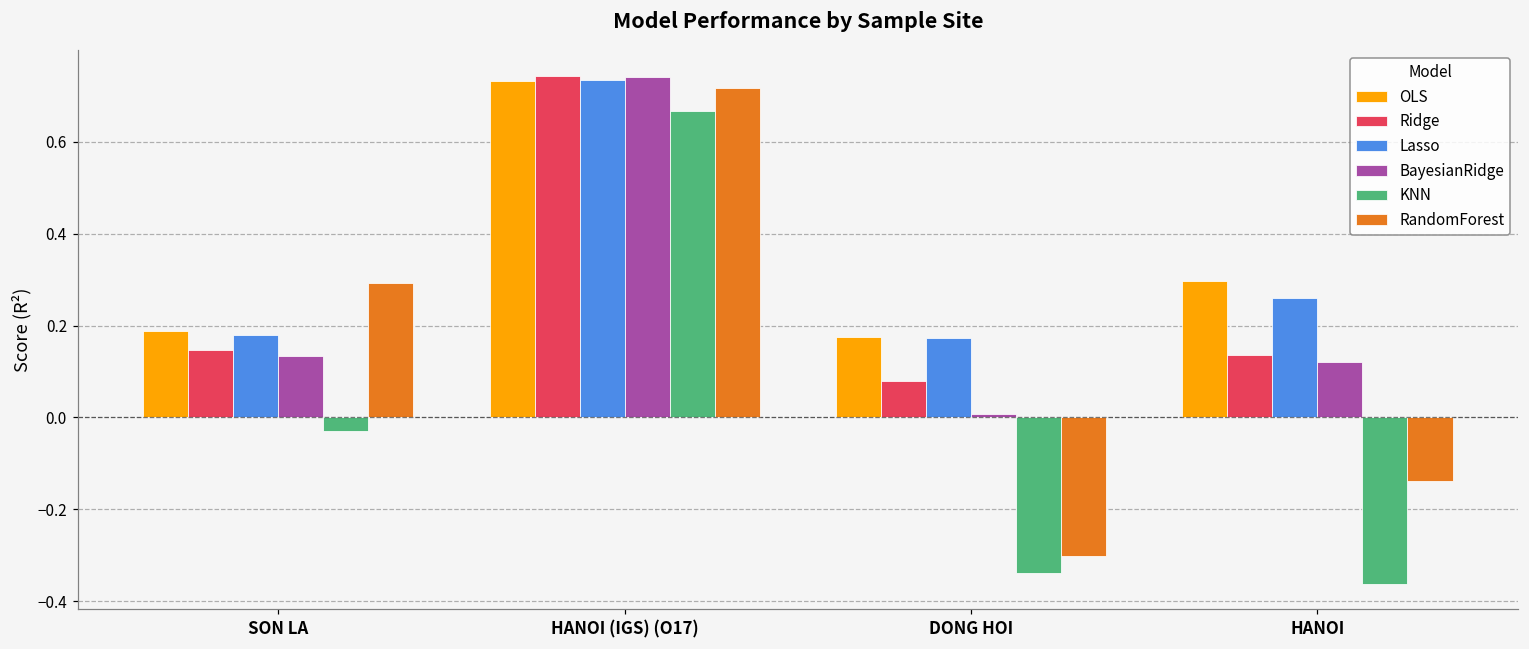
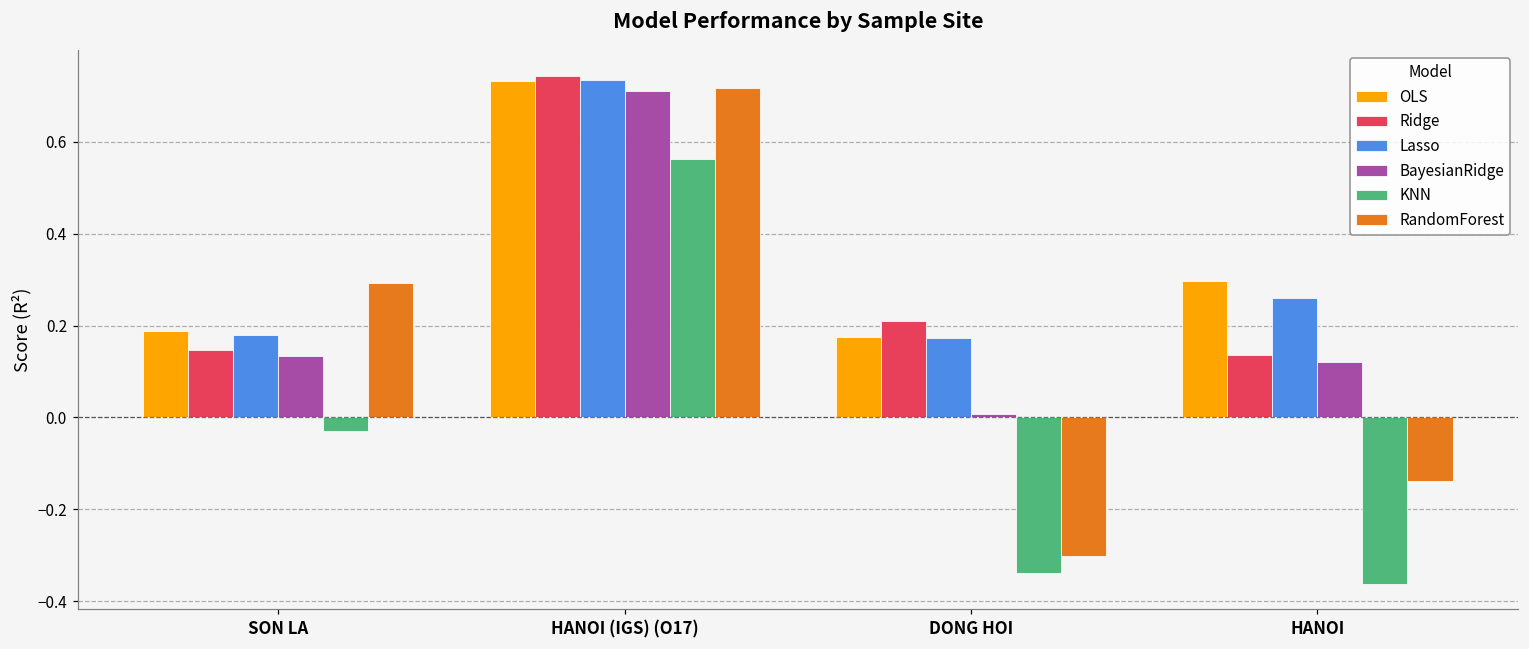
  {
    "Ridge": {
      "SON LA": 0.15,
      "HANOI (IGS) (O17)": 0.74,
-     "DONG HOI": 0.08,
+     "DONG HOI": 0.21,
      "HANOI": 0.13
    },
    "Lasso": {
      "SON LA": 0.18,
      "HANOI (IGS) (O17)": 0.73,
      "DONG HOI": 0.17,
      "HANOI": 0.26
    },
    "BayesianRidge": {
      "SON LA": 0.13,
-     "HANOI (IGS) (O17)": 0.74,
+     "HANOI (IGS) (O17)": 0.71,
      "DONG HOI": 0.01,
      "HANOI": 0.12
    },
    "KNN": {
      "SON LA": -0.03,
-     "HANOI (IGS) (O17)": 0.67,
+     "HANOI (IGS) (O17)": 0.56,
      "DONG HOI": -0.34,
      "HANOI": -0.36
    }
  }
